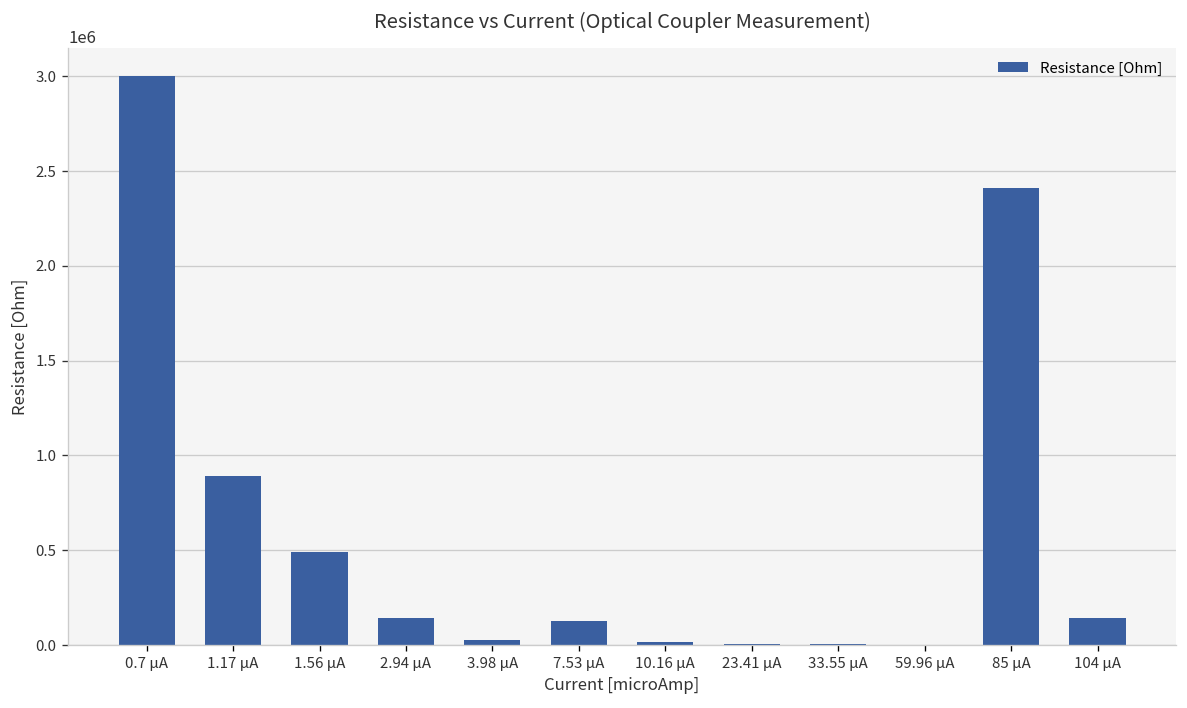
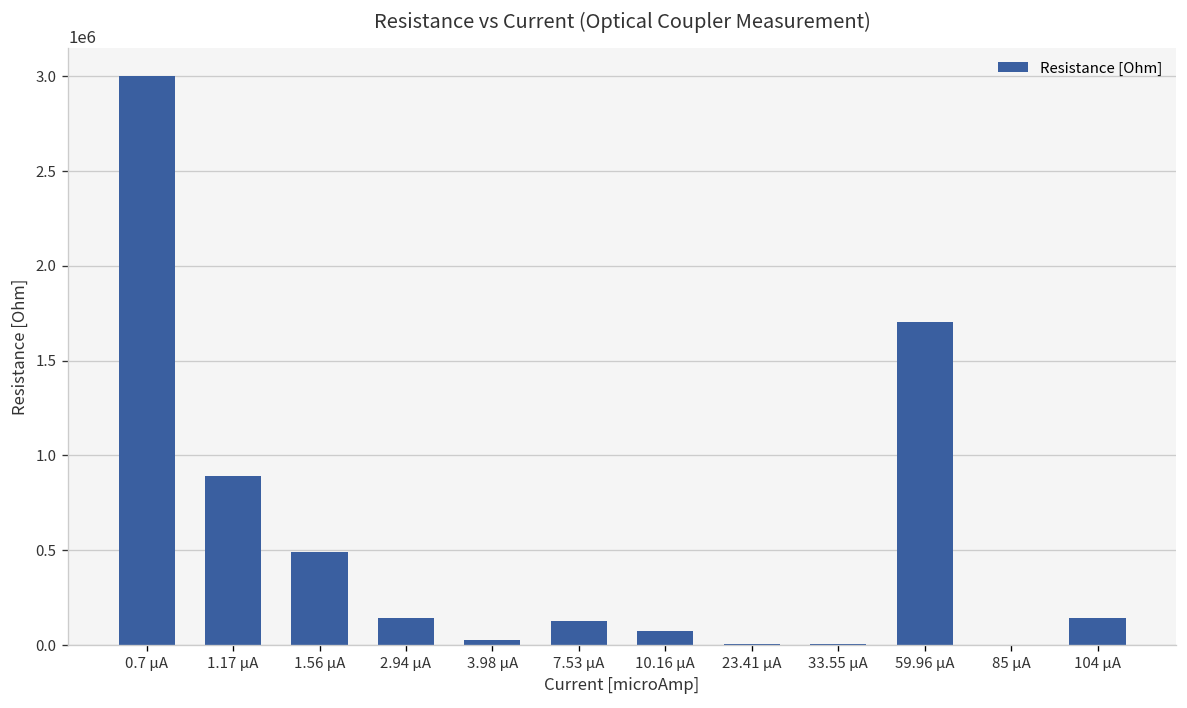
  {
    "0.7 µA": 3000000,
    "1.17 µA": 890000,
    "1.56 µA": 490000,
    "2.94 µA": 140000,
    "3.98 µA": 30000,
    "7.53 µA": 130000,
-   "10.16 µA": 20000,
-   "59.96 µA": 0,
-   "85 µA": 2410000,
+   "10.16 µA": 70000,
+   "59.96 µA": 1700000,
+   "85 µA": 0,
    "104 µA": 140000
  }
